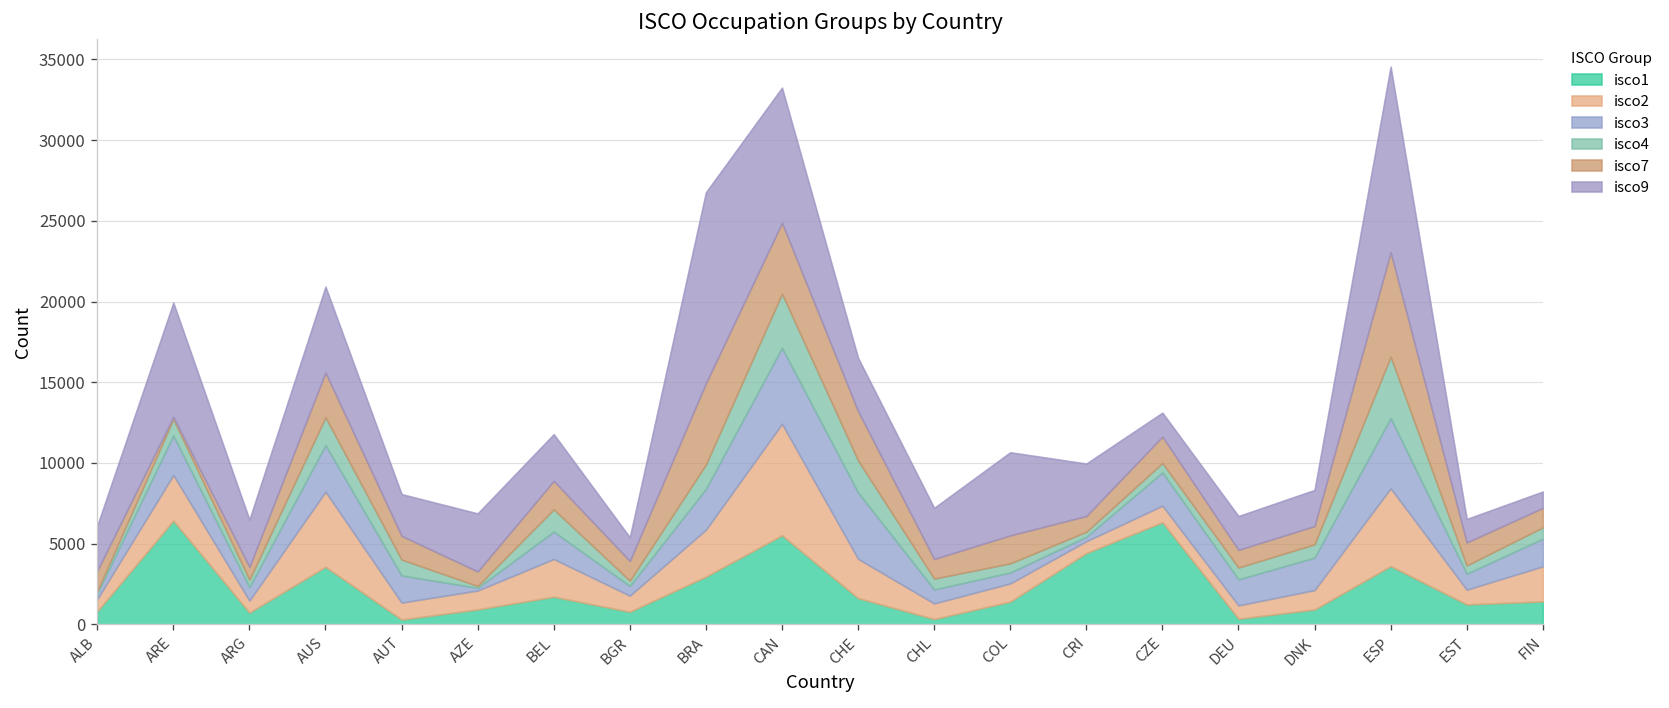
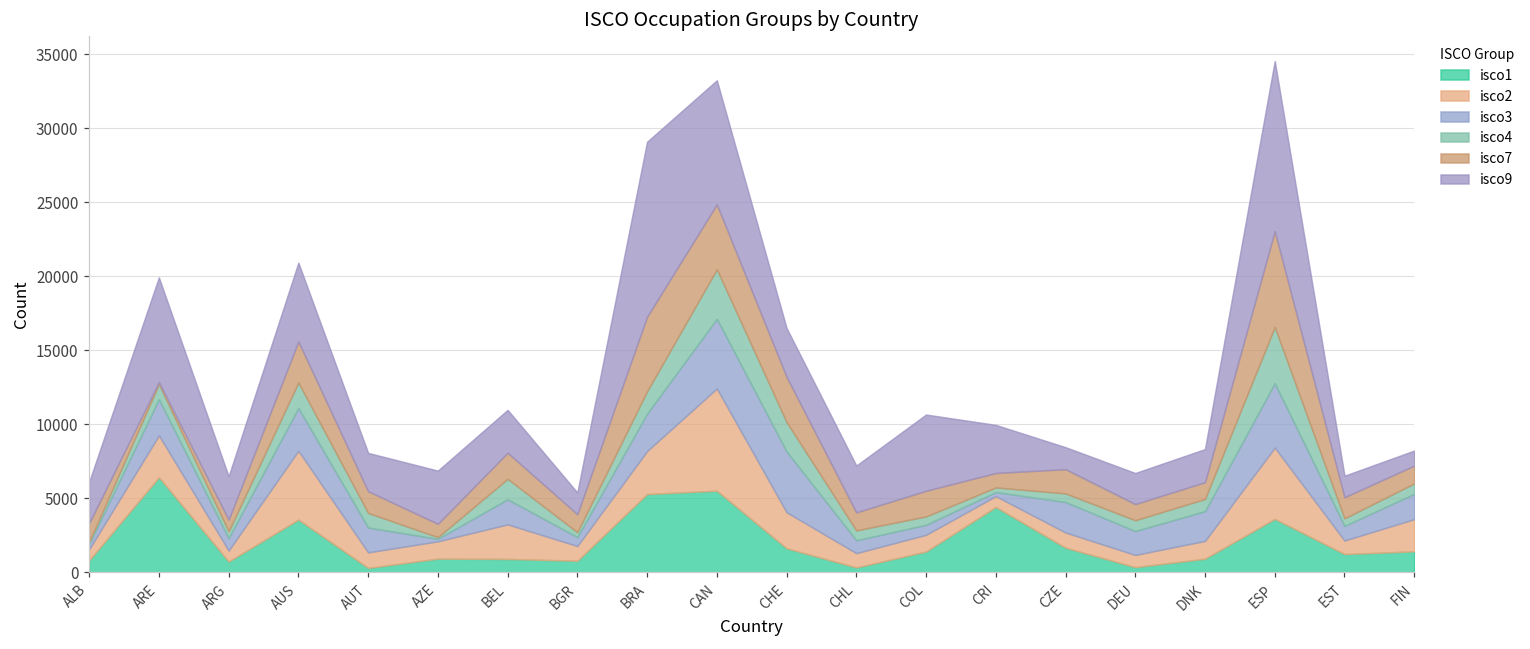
  {
    "isco1": {
      "ALB": 800,
      "ARE": 6400,
      "ARG": 700,
      "AUS": 3600,
      "AUT": 300,
      "AZE": 900,
-     "BEL": 1700,
+     "BEL": 900,
      "BGR": 800,
-     "BRA": 3000,
+     "BRA": 5300,
      "CAN": 5500,
      "CHE": 1600,
      "CHL": 300,
      "COL": 1400,
      "CRI": 4400,
-     "CZE": 6300,
+     "CZE": 1700,
      "DEU": 400,
      "DNK": 900,
      "ESP": 3600,
      "EST": 1200,
      "FIN": 1400
    }
  }
